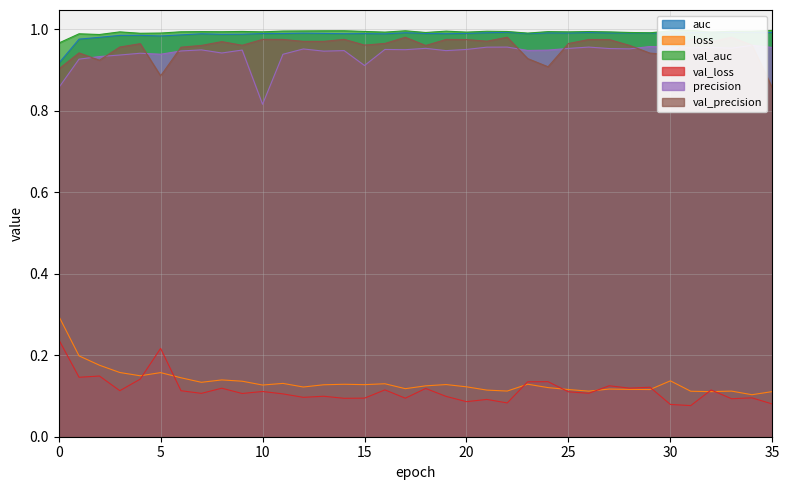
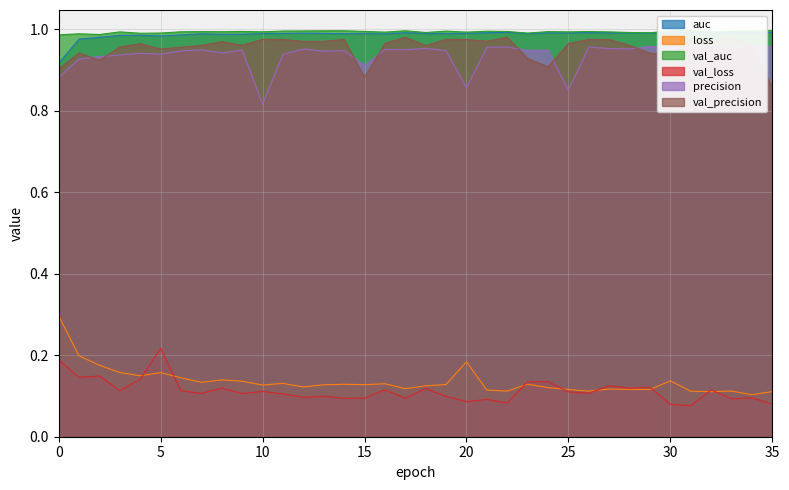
  {
    "auc": {
      "0": 0.92,
      "5": 0.98
    },
    "loss": {
      "0": 0.30,
      "5": 0.16,
      "10": 0.13,
      "15": 0.13,
-     "20": 0.12,
+     "20": 0.18,
      "30": 0.14,
      "35": 0.11
    },
    "val_auc": {
-     "0": 0.97,
+     "0": 0.99,
      "5": 0.99
    },
    "val_loss": {
-     "0": 0.24,
+     "0": 0.19,
      "5": 0.22,
      "10": 0.11,
      "15": 0.09,
      "20": 0.09,
      "30": 0.08,
      "35": 0.08
    },
    "precision": {
-     "0": 0.86,
+     "0": 0.88,
      "5": 0.94,
      "10": 0.82,
      "15": 0.91,
-     "20": 0.95,
-     "25": 0.95,
+     "20": 0.86,
+     "25": 0.85,
      "35": 0.95
    },
    "val_precision": {
      "0": 0.90,
-     "5": 0.89,
+     "5": 0.95,
      "10": 0.97,
-     "15": 0.96,
+     "15": 0.88,
      "20": 0.97,
      "25": 0.96,
      "35": 0.86
    }
  }
